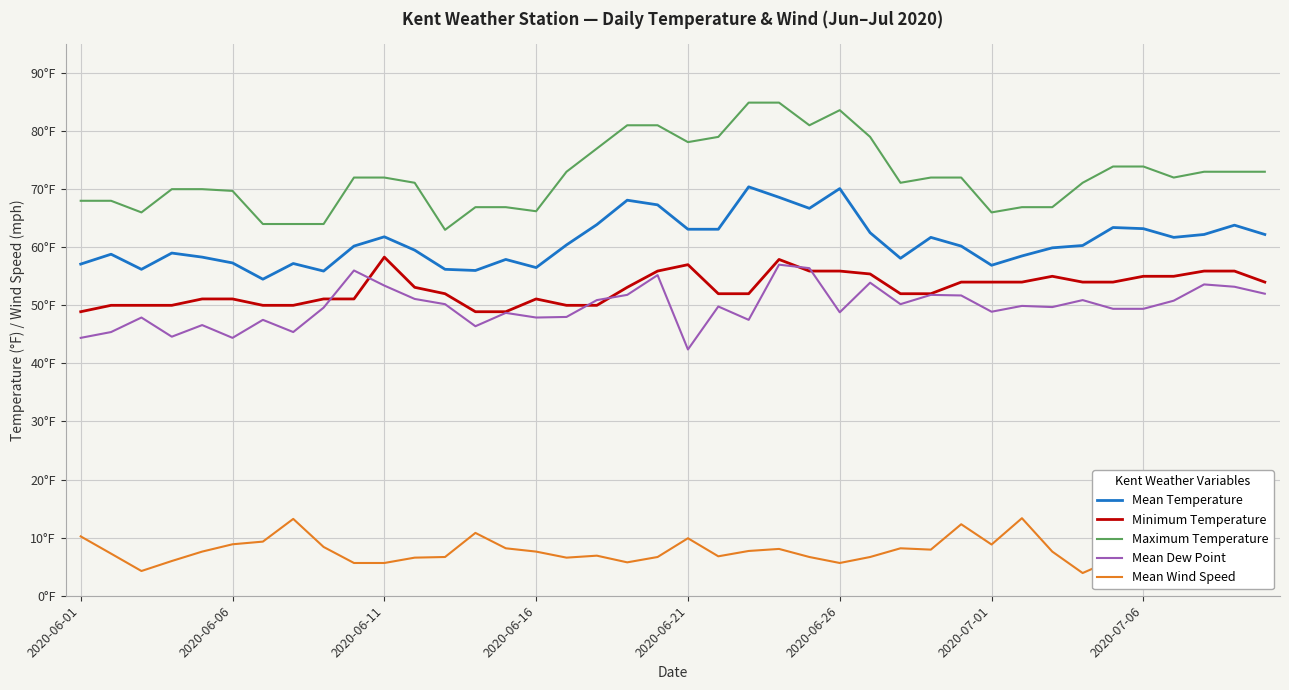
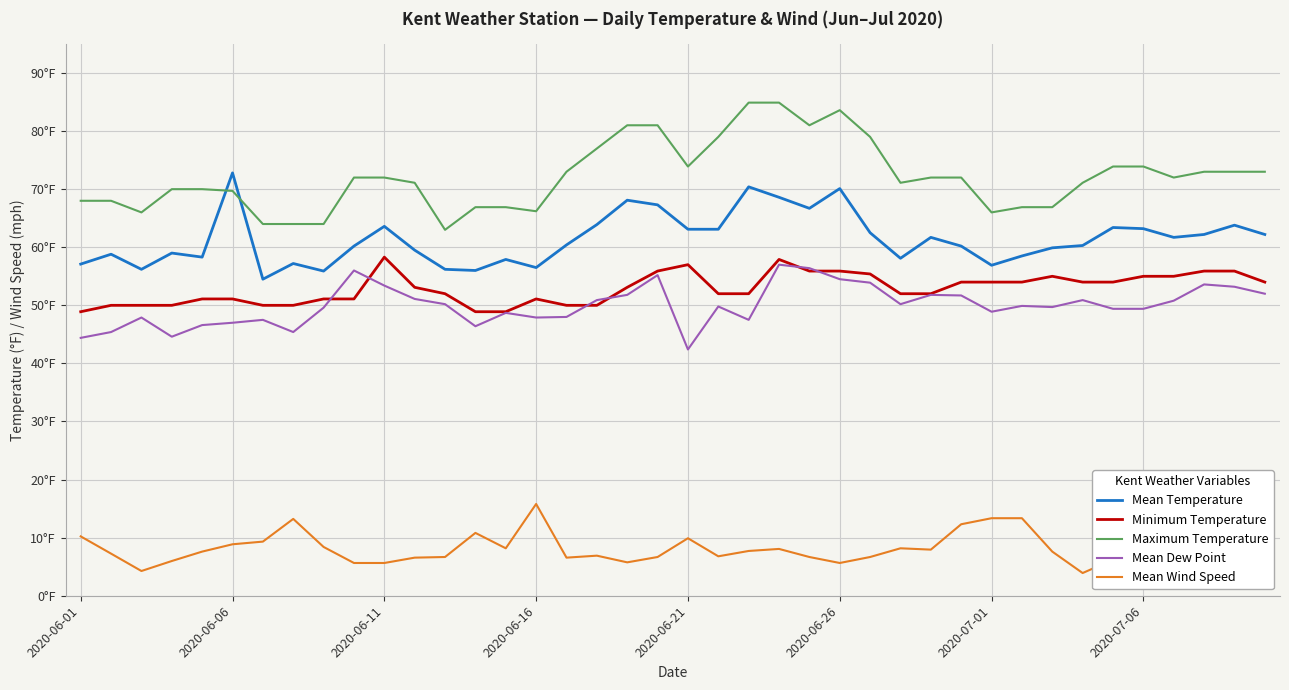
  {
    "Mean Temperature": {
      "2020-06-01": "57°F",
-     "2020-06-06": "57°F",
-     "2020-06-11": "62°F",
+     "2020-06-06": "73°F",
+     "2020-06-11": "64°F",
      "2020-06-16": "57°F",
      "2020-06-21": "63°F",
      "2020-06-26": "70°F",
      "2020-07-01": "57°F",
      "2020-07-06": "63°F"
    },
    "Minimum Temperature": {
      "2020-06-01": "49°F",
      "2020-06-06": "51°F",
      "2020-06-11": "58°F",
      "2020-06-16": "51°F",
      "2020-06-21": "57°F",
      "2020-06-26": "56°F",
      "2020-07-01": "54°F",
      "2020-07-06": "55°F"
    },
    "Maximum Temperature": {
      "2020-06-01": "68°F",
      "2020-06-06": "70°F",
      "2020-06-11": "72°F",
      "2020-06-16": "66°F",
-     "2020-06-21": "78°F",
+     "2020-06-21": "74°F",
      "2020-06-26": "84°F",
      "2020-07-01": "66°F",
      "2020-07-06": "74°F"
    },
    "Mean Dew Point": {
      "2020-06-01": "44°F",
-     "2020-06-06": "44°F",
+     "2020-06-06": "47°F",
      "2020-06-11": "53°F",
      "2020-06-16": "48°F",
      "2020-06-21": "42°F",
-     "2020-06-26": "49°F",
+     "2020-06-26": "55°F",
      "2020-07-01": "49°F",
      "2020-07-06": "49°F"
    },
    "Mean Wind Speed": {
      "2020-06-01": "10°F",
      "2020-06-06": "9°F",
      "2020-06-11": "6°F",
-     "2020-06-16": "8°F",
+     "2020-06-16": "16°F",
      "2020-06-21": "10°F",
      "2020-06-26": "6°F",
-     "2020-07-01": "9°F"
+     "2020-07-01": "13°F"
    }
  }
